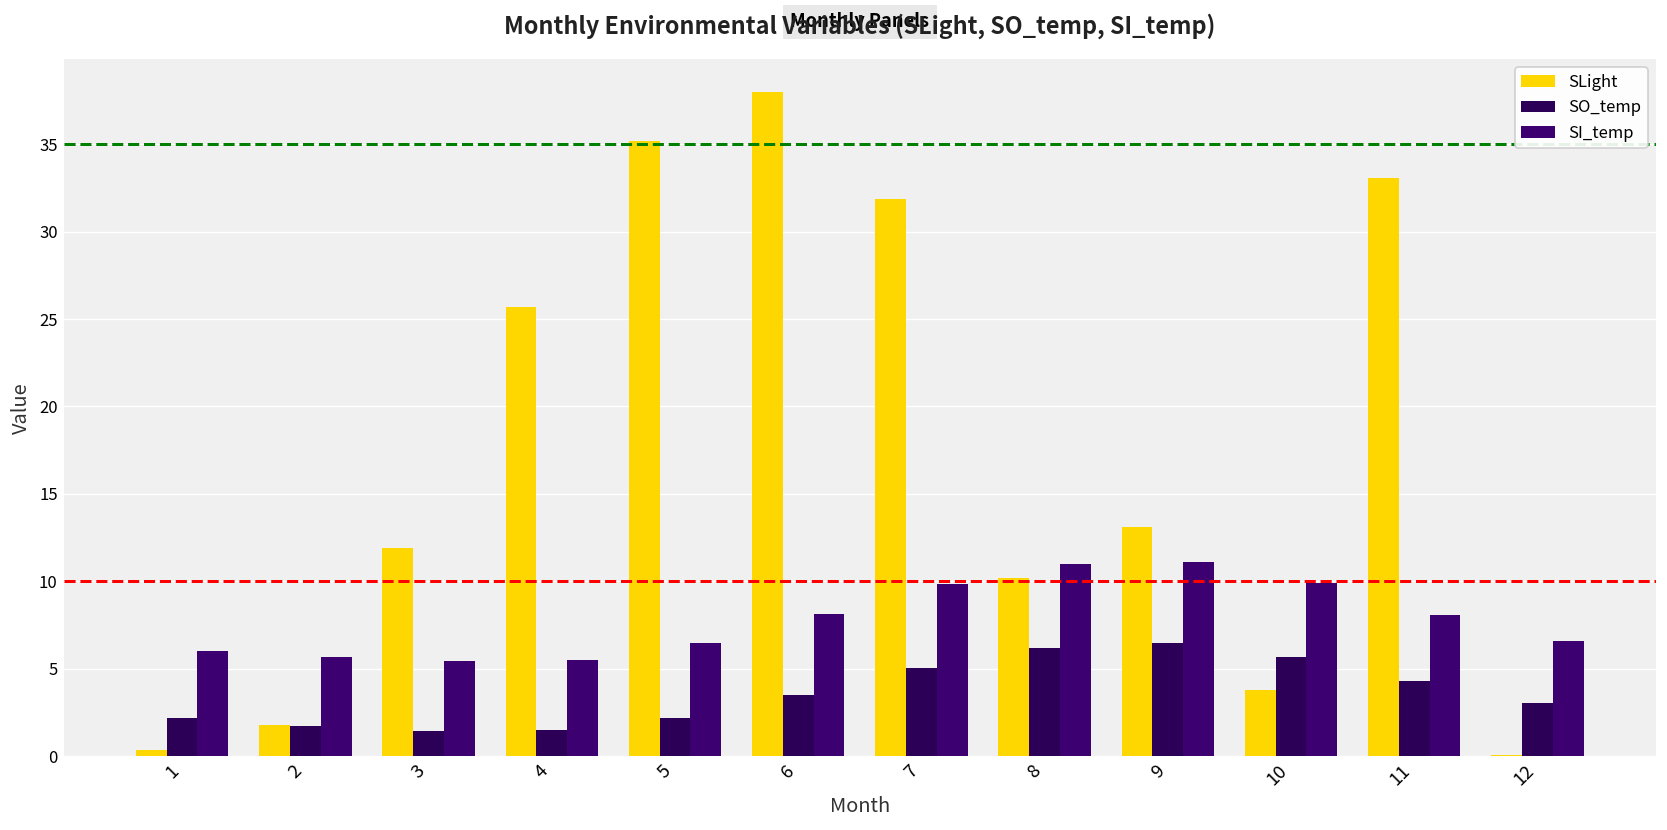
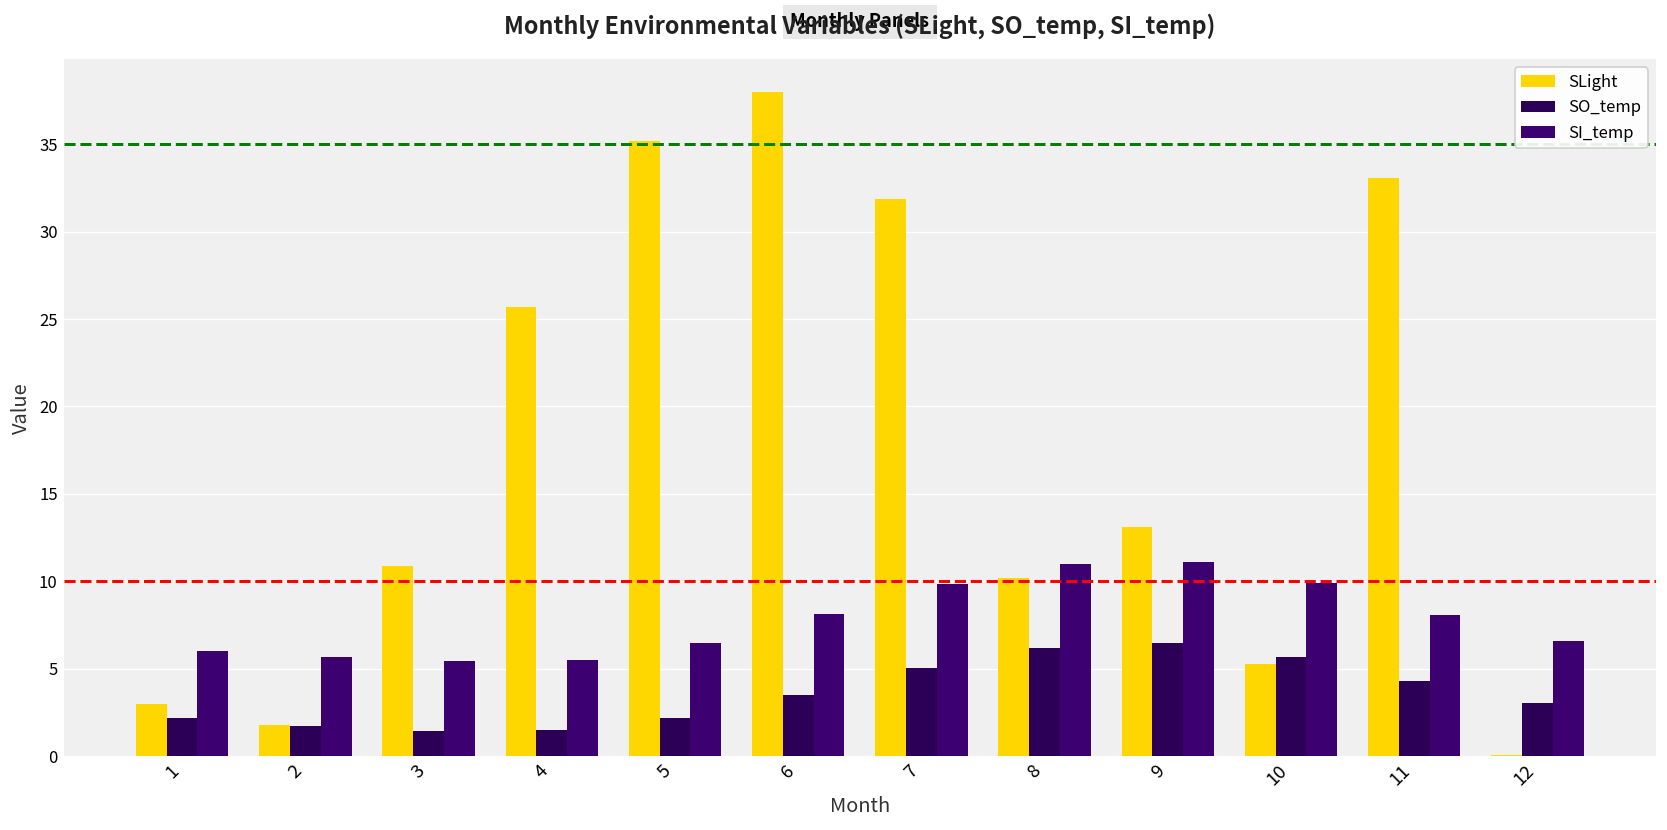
  {
    "SLight": {
-     "1": 0.4,
+     "1": 3.0,
      "2": 1.8,
-     "3": 11.9,
+     "3": 10.9,
      "4": 25.7,
      "5": 35.2,
      "6": 38.0,
      "7": 31.9,
      "8": 10.2,
      "9": 13.1,
-     "10": 3.8,
+     "10": 5.3,
      "11": 33.1
    }
  }
